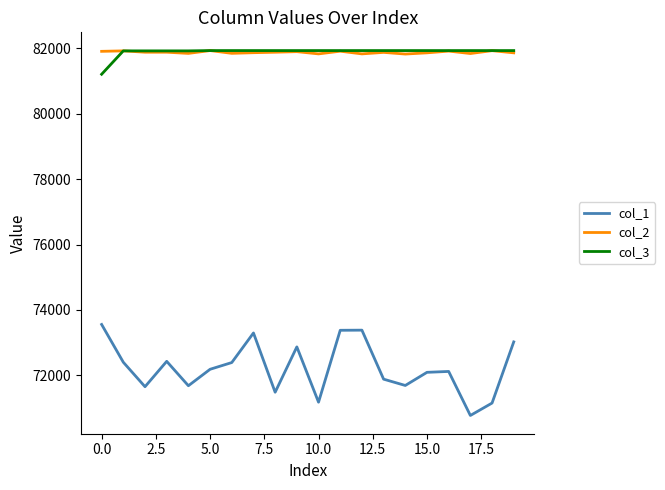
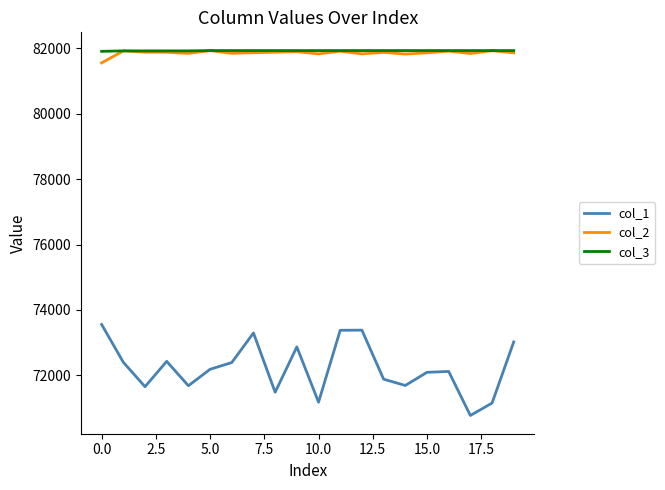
  {
    "col_1": {
      "0.0": 73600,
      "5.0": 72200,
      "10.0": 71200,
      "15.0": 72100
    },
    "col_2": {
-     "0.0": 81900,
+     "0.0": 81600,
      "10.0": 81800
    },
    "col_3": {
-     "0.0": 81200,
+     "0.0": 81900,
      "10.0": 81900
    }
  }
